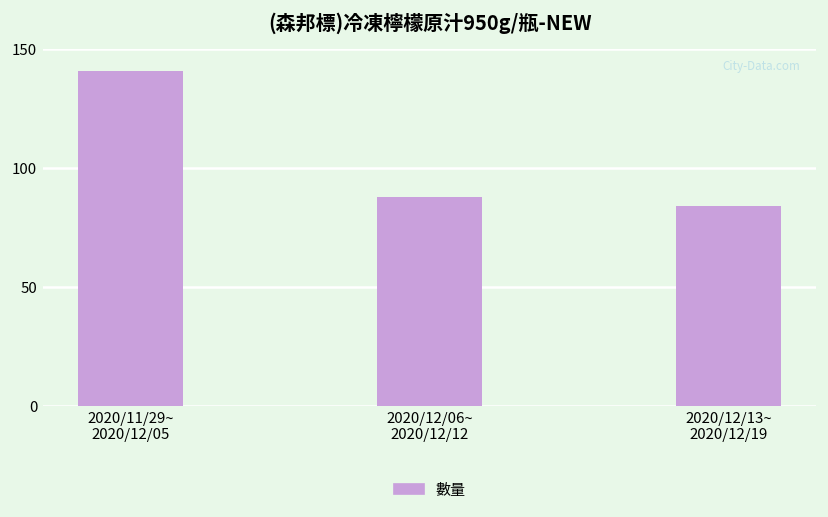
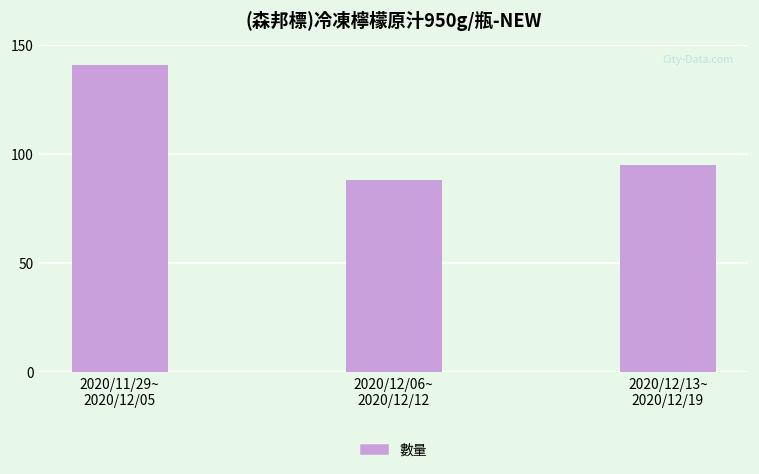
  {
    "2020/11/29~ 2020/12/05": 141,
    "2020/12/06~ 2020/12/12": 88,
-   "2020/12/13~ 2020/12/19": 84
+   "2020/12/13~ 2020/12/19": 95
  }
